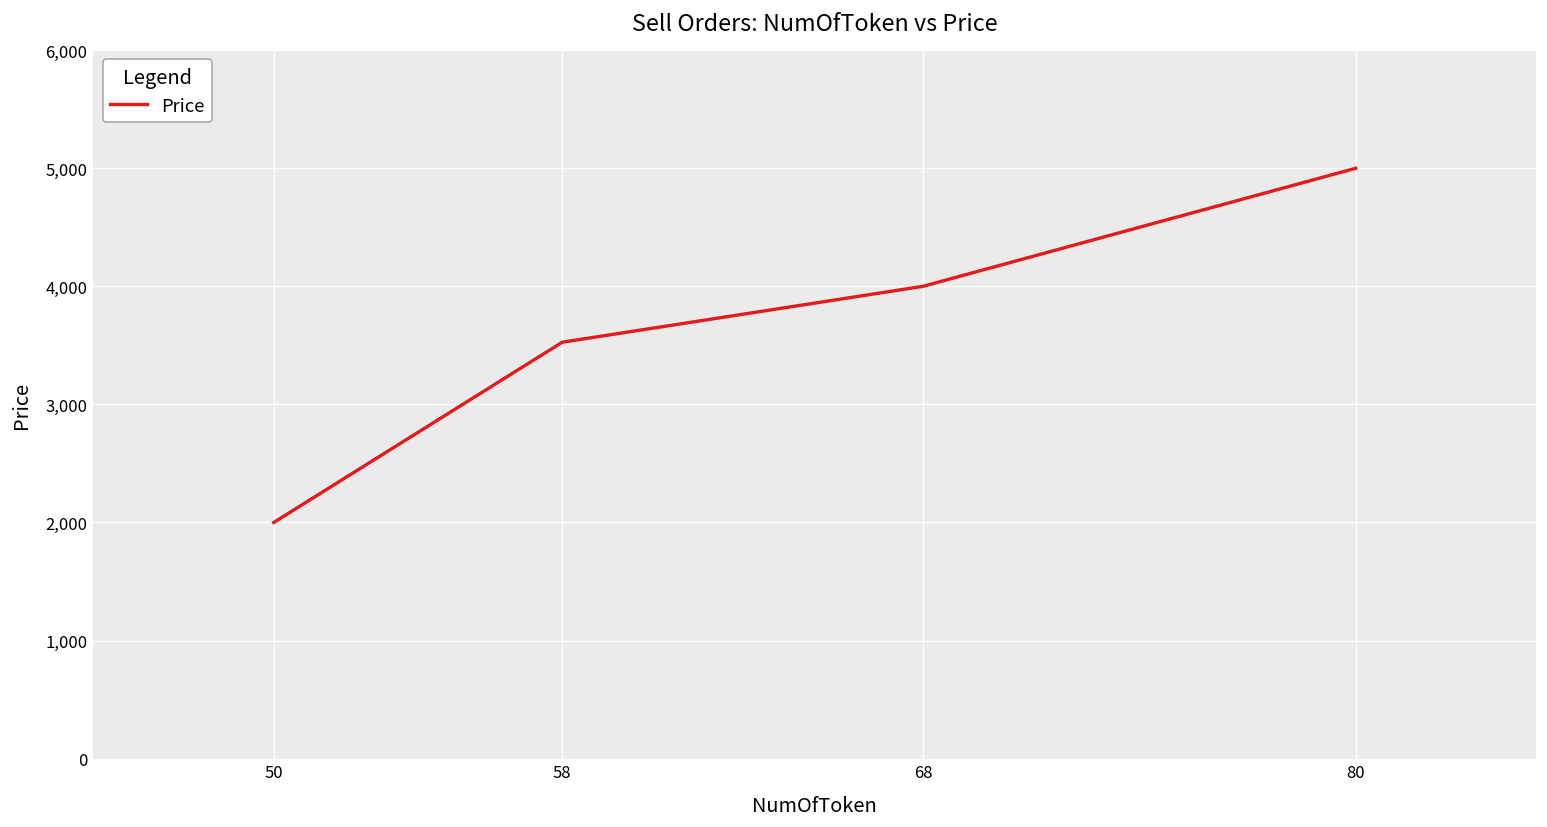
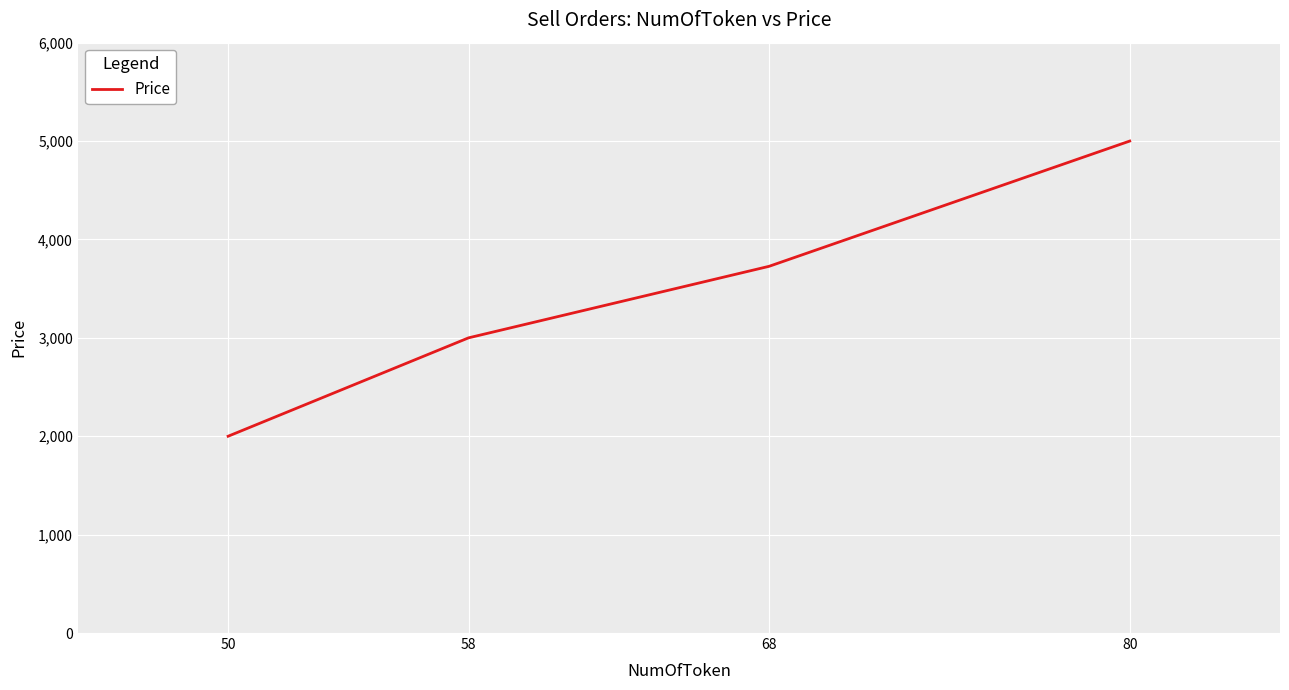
  {
    "50": "2,000",
-   "58": "3,500",
-   "68": "4,000",
+   "58": "3,000",
+   "68": "3,700",
    "80": "5,000"
  }
